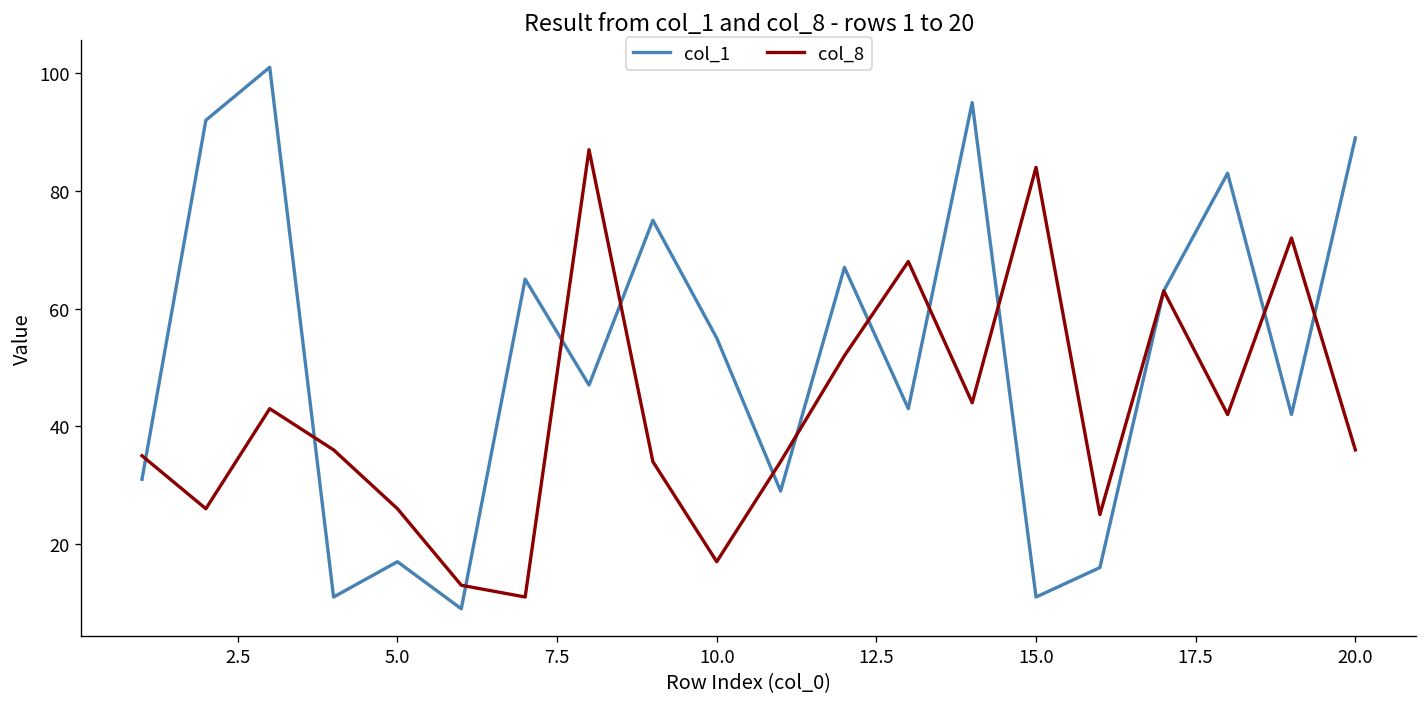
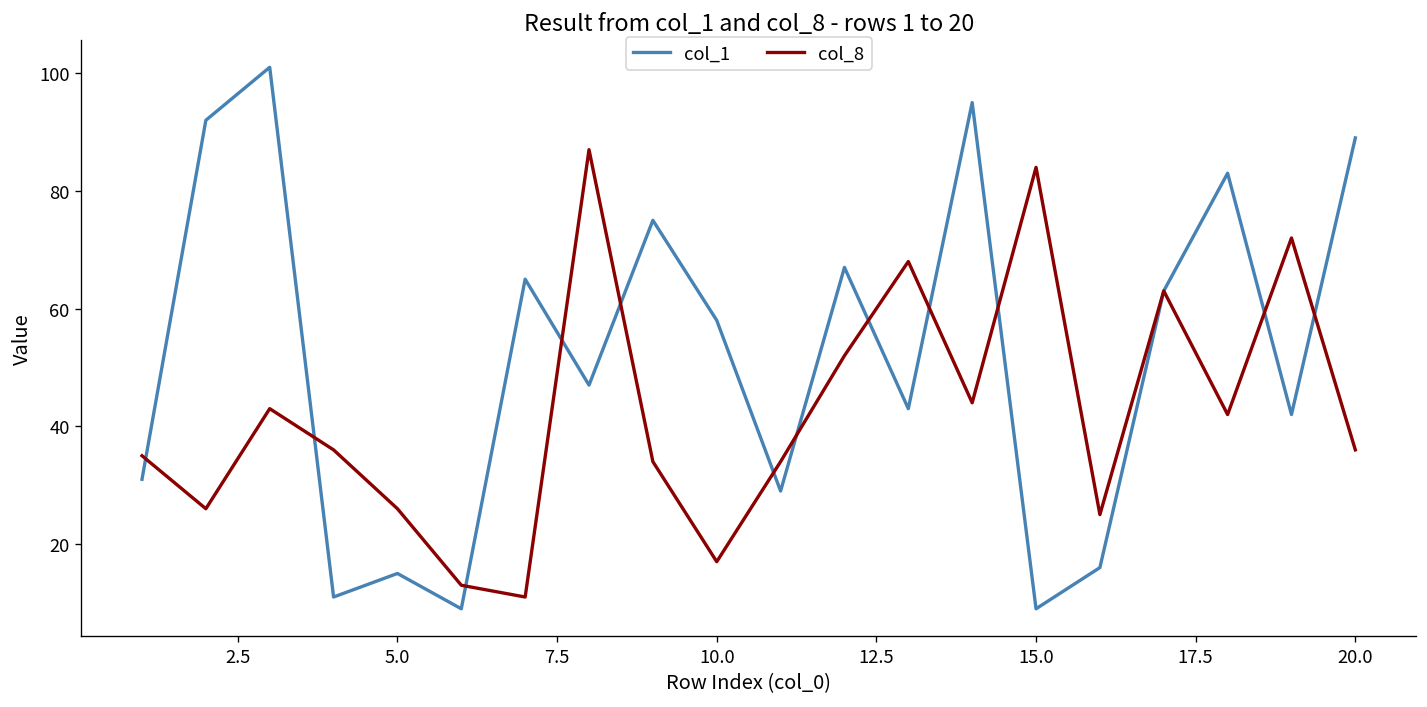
  {
    "col_1": {
-     "5.0": 17,
-     "10.0": 55,
-     "15.0": 11,
+     "5.0": 15,
+     "10.0": 58,
+     "15.0": 9,
      "20.0": 89
    },
    "col_8": {
      "5.0": 26,
      "10.0": 17,
      "15.0": 84,
      "20.0": 36
    }
  }
